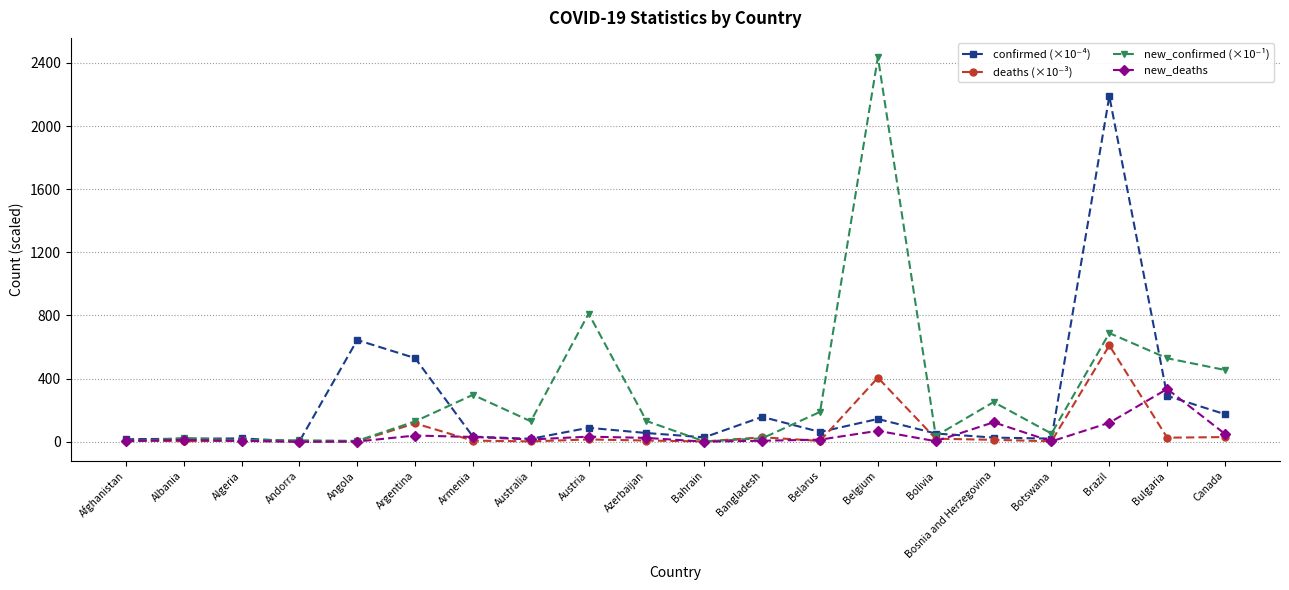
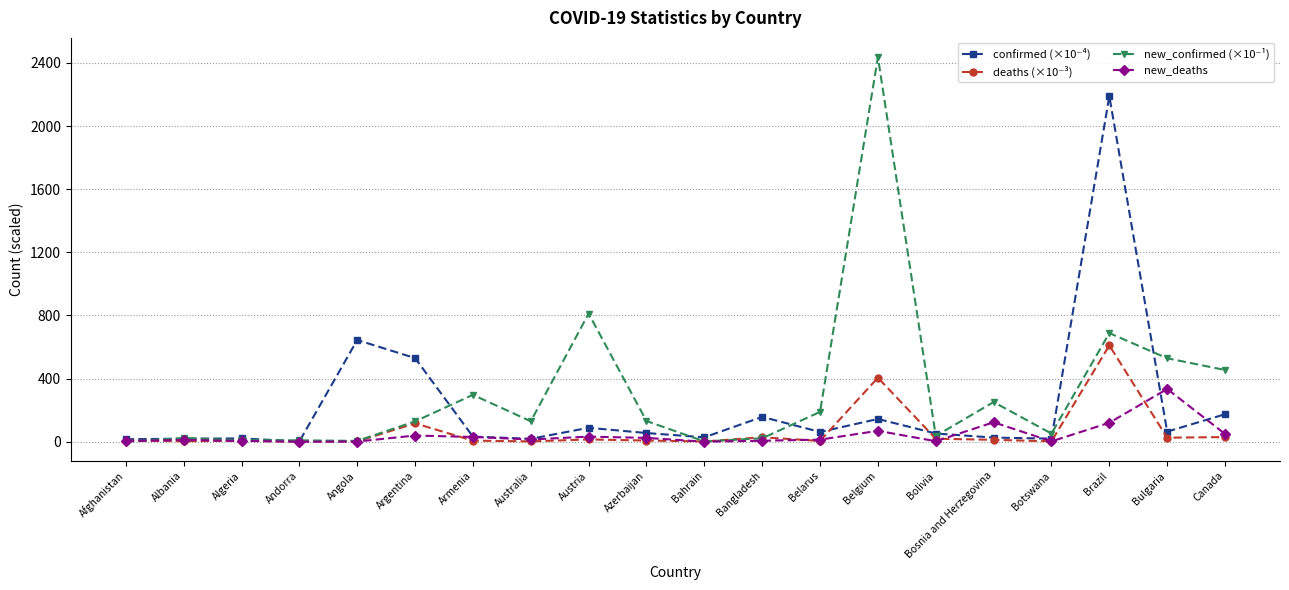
  {
    "confirmed (×10⁻⁴)": {
      "Angola": 640,
      "Argentina": 530,
      "Austria": 90,
      "Azerbaijan": 50,
      "Bahrain": 30,
      "Bangladesh": 160,
      "Belarus": 60,
      "Belgium": 140,
      "Botswana": 20,
      "Brazil": 2190,
-     "Bulgaria": 290,
+     "Bulgaria": 60,
      "Canada": 170
    },
    "deaths (×10⁻³)": {
      "Armenia": 10,
      "Austria": 10,
      "Azerbaijan": 10,
      "Belgium": 410,
      "Brazil": 610,
      "Bulgaria": 30,
      "Canada": 30
    },
    "new_confirmed (×10⁻¹)": {
      "Armenia": 300,
      "Australia": 130,
      "Austria": 810,
      "Azerbaijan": 130,
      "Belarus": 190,
      "Belgium": 2440,
      "Bosnia and Herzegovina": 250,
      "Botswana": 50,
      "Brazil": 690,
      "Bulgaria": 530,
      "Canada": 450
    },
    "new_deaths": {
      "Argentina": 40,
      "Austria": 30,
      "Azerbaijan": 20,
      "Belgium": 70,
      "Bosnia and Herzegovina": 120,
      "Brazil": 120,
      "Bulgaria": 330,
      "Canada": 50
    }
  }
